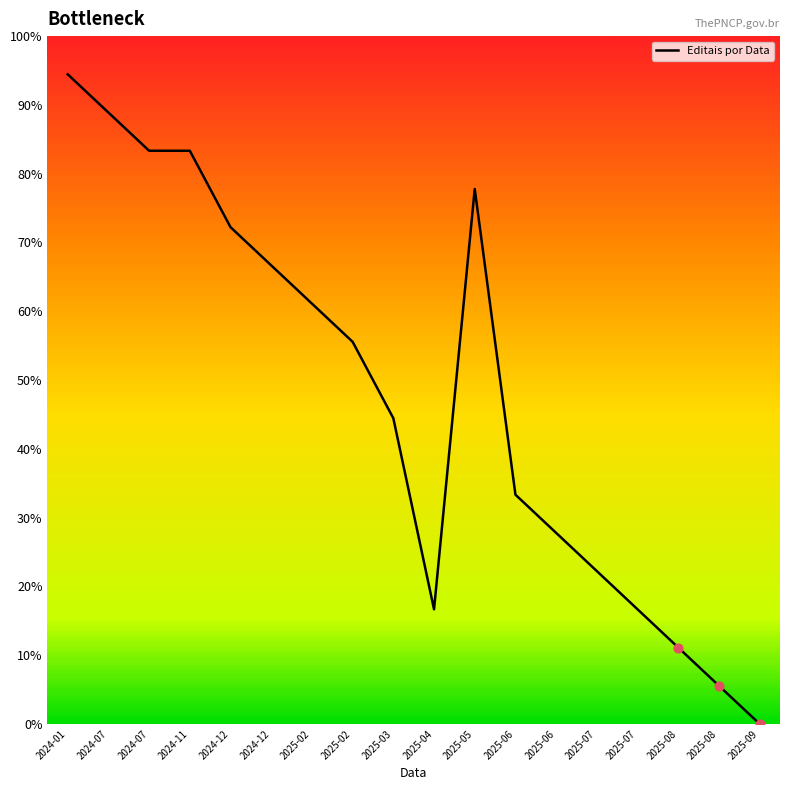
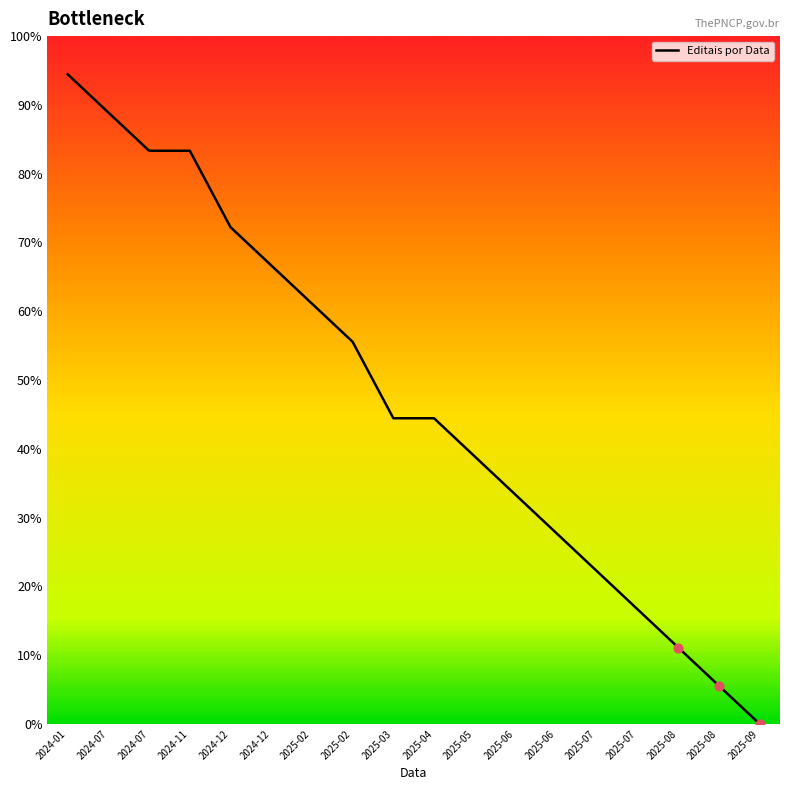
  {
    "Editais por Data": {
      "2024-01": "94%",
      "2024-11": "83%",
      "2025-03": "44%",
-     "2025-04": "17%",
-     "2025-05": "78%"
+     "2025-04": "44%",
+     "2025-05": "39%"
    }
  }
